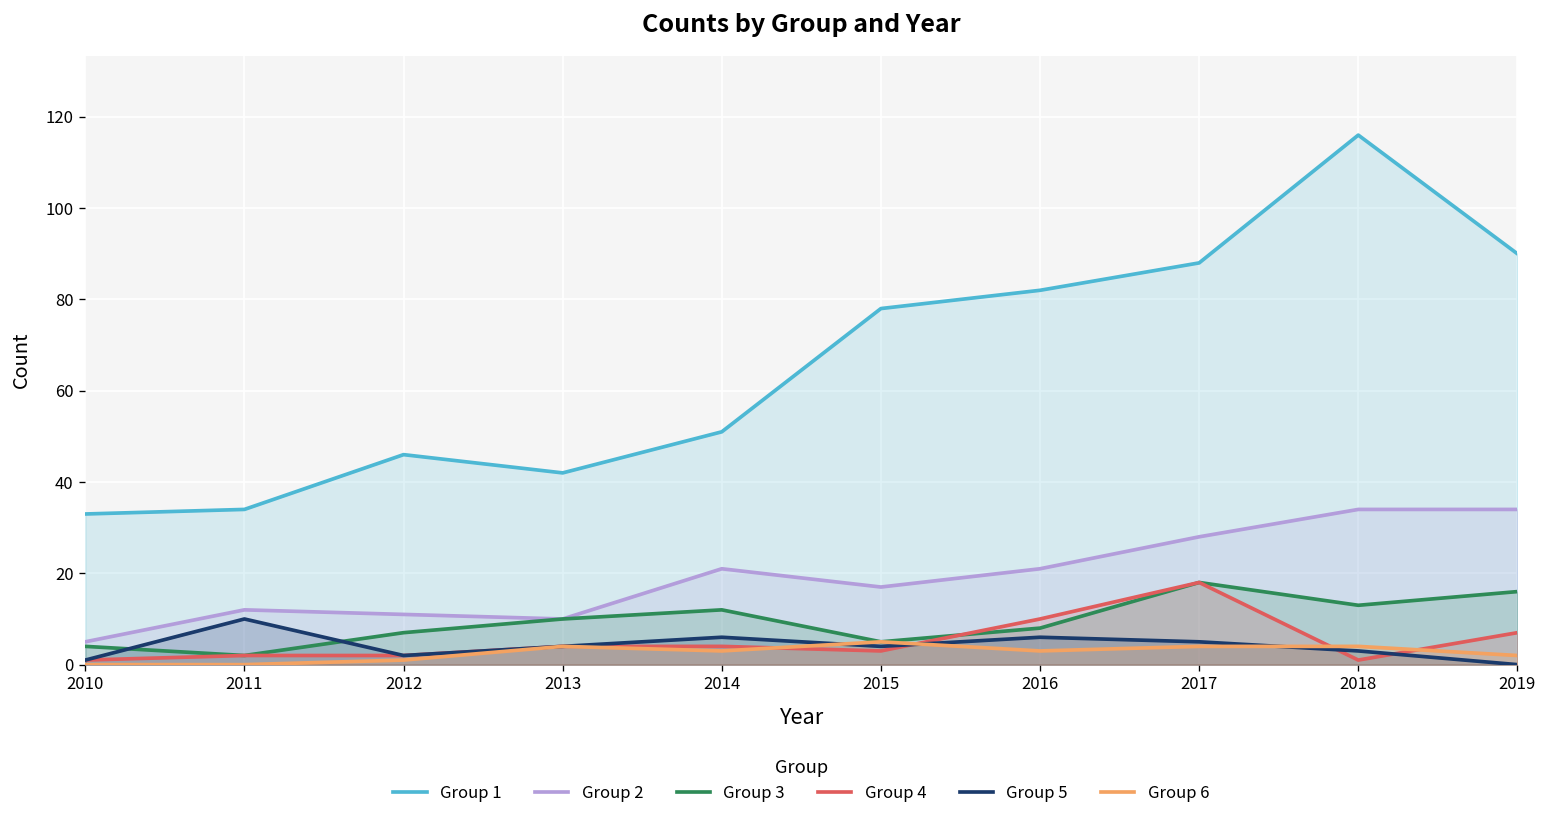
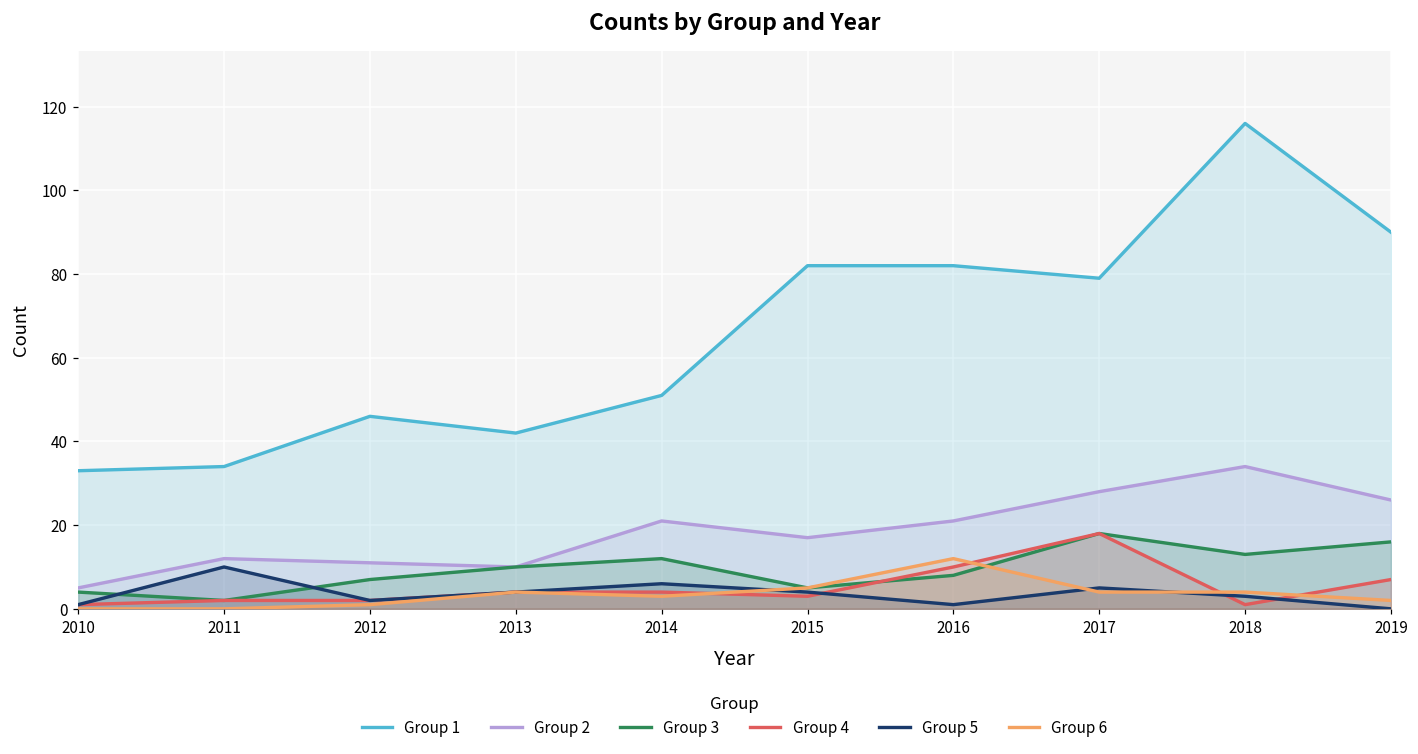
  {
    "Group 1": {
      "2010": 33,
      "2011": 34,
      "2012": 46,
      "2013": 42,
      "2014": 51,
-     "2015": 78,
+     "2015": 82,
      "2016": 82,
-     "2017": 88,
+     "2017": 79,
      "2018": 116,
      "2019": 90
    },
    "Group 2": {
      "2010": 5,
      "2011": 12,
      "2012": 11,
      "2014": 21,
      "2015": 17,
      "2016": 21,
      "2017": 28,
      "2018": 34,
-     "2019": 34
+     "2019": 26
    },
    "Group 3": {
      "2010": 4,
      "2012": 7,
      "2014": 12,
      "2016": 8,
      "2018": 13,
      "2019": 16
    },
    "Group 4": {
      "2014": 4,
      "2015": 3,
      "2016": 10,
      "2018": 1,
      "2019": 7
    },
    "Group 5": {
      "2011": 10,
      "2014": 6,
      "2015": 4,
-     "2016": 6,
+     "2016": 1,
      "2017": 5,
      "2018": 3,
      "2019": 0
    },
    "Group 6": {
      "2010": 0,
      "2011": 0,
      "2012": 1,
      "2014": 3,
-     "2016": 3,
+     "2016": 12,
      "2017": 4,
      "2018": 4,
      "2019": 2
    }
  }
